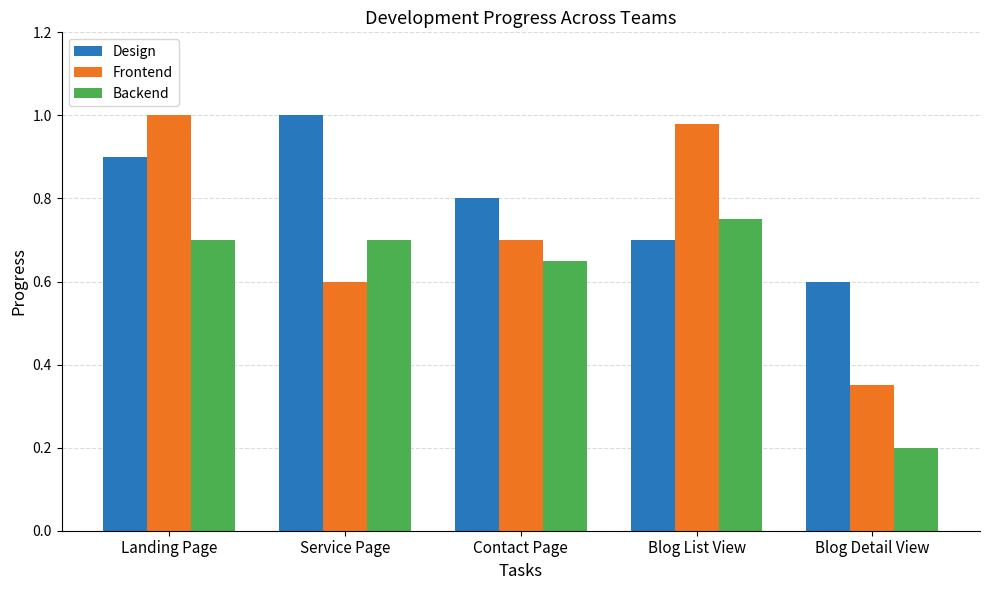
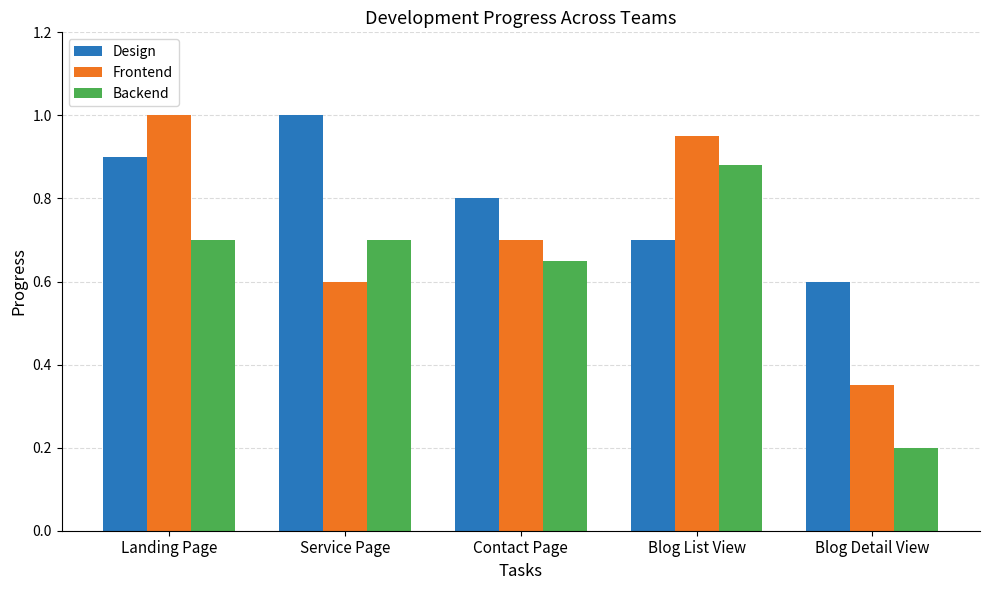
  {
    "Design": {
      "Landing Page": 0.90,
      "Service Page": 1.00,
      "Contact Page": 0.80,
      "Blog List View": 0.70,
      "Blog Detail View": 0.60
    },
    "Frontend": {
      "Landing Page": 1.00,
      "Service Page": 0.60,
      "Contact Page": 0.70,
-     "Blog List View": 0.98,
+     "Blog List View": 0.95,
      "Blog Detail View": 0.35
    },
    "Backend": {
      "Landing Page": 0.70,
      "Service Page": 0.70,
      "Contact Page": 0.65,
-     "Blog List View": 0.75,
+     "Blog List View": 0.88,
      "Blog Detail View": 0.20
    }
  }
